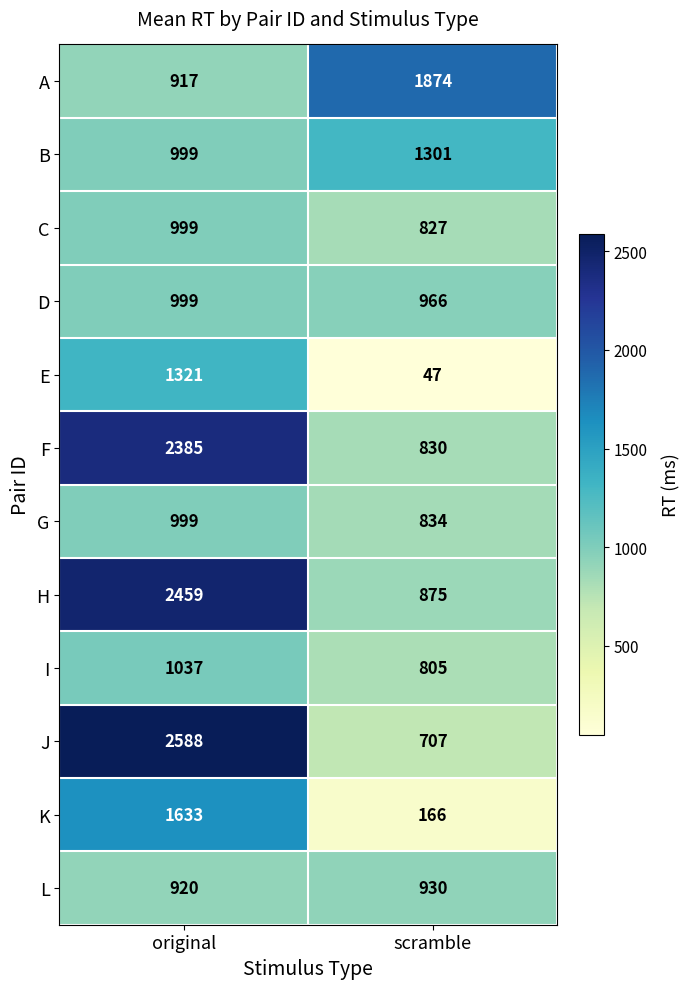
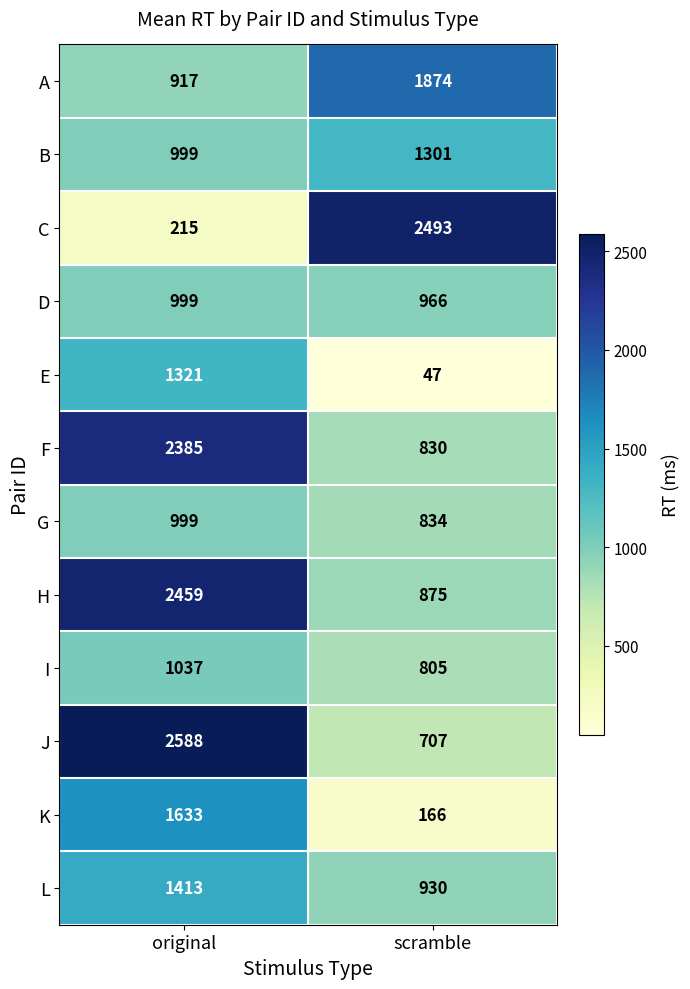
  {
    "A": {
      "original": 917,
      "scramble": 1874
    },
    "B": {
      "original": 999,
      "scramble": 1301
    },
    "C": {
-     "original": 999,
-     "scramble": 827
+     "original": 215,
+     "scramble": 2493
    },
    "D": {
      "original": 999,
      "scramble": 966
    },
    "E": {
      "original": 1321,
      "scramble": 47
    },
    "F": {
      "original": 2385,
      "scramble": 830
    },
    "G": {
      "original": 999,
      "scramble": 834
    },
    "H": {
      "original": 2459,
      "scramble": 875
    },
    "I": {
      "original": 1037,
      "scramble": 805
    },
    "J": {
      "original": 2588,
      "scramble": 707
    },
    "K": {
      "original": 1633,
      "scramble": 166
    },
    "L": {
-     "original": 920,
+     "original": 1413,
      "scramble": 930
    }
  }
